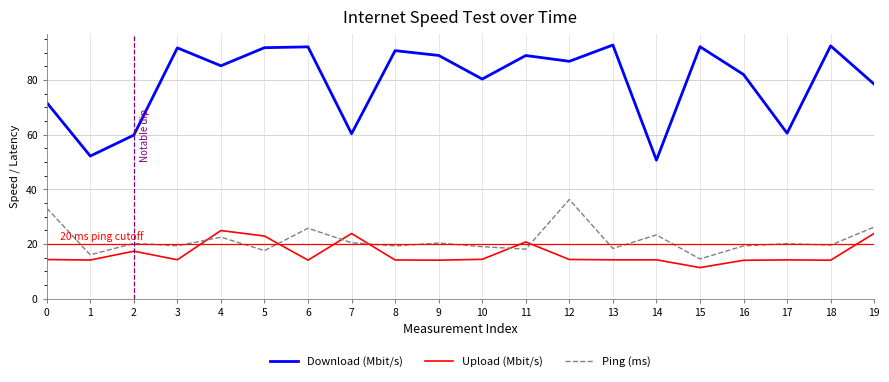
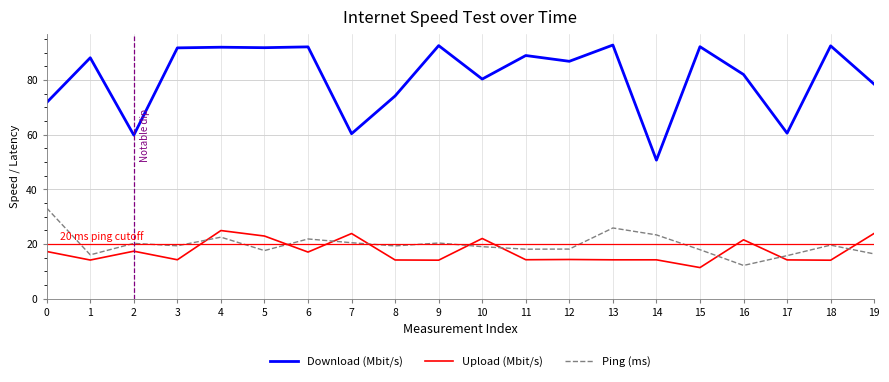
  {
    "Download (Mbit/s)": {
      "0": 72,
-     "1": 52,
+     "1": 88,
      "2": 60,
      "3": 92,
-     "4": 85,
+     "4": 92,
      "5": 92,
      "6": 92,
      "7": 60,
-     "8": 91,
-     "9": 89,
+     "8": 74,
+     "9": 93,
      "10": 80,
      "11": 89,
      "12": 87,
      "13": 93,
      "14": 51,
      "15": 92,
      "16": 82,
      "17": 61,
      "18": 93,
      "19": 79
    },
    "Upload (Mbit/s)": {
-     "0": 14,
+     "0": 17,
      "1": 14,
      "2": 17,
      "3": 14,
      "4": 25,
      "5": 23,
-     "6": 14,
+     "6": 17,
      "7": 24,
      "8": 14,
      "9": 14,
-     "10": 14,
-     "11": 21,
+     "10": 22,
+     "11": 14,
      "12": 14,
      "13": 14,
      "14": 14,
      "15": 11,
-     "16": 14,
+     "16": 22,
      "17": 14,
      "18": 14,
      "19": 24
    },
    "Ping (ms)": {
      "0": 33,
      "1": 16,
      "3": 19,
      "4": 22,
      "5": 18,
-     "6": 26,
+     "6": 22,
      "7": 20,
      "8": 19,
      "9": 20,
      "10": 19,
      "11": 18,
-     "12": 36,
-     "13": 18,
+     "12": 18,
+     "13": 26,
      "14": 23,
-     "15": 15,
-     "16": 19,
-     "17": 20,
+     "15": 18,
+     "16": 12,
+     "17": 16,
      "18": 20,
-     "19": 26
+     "19": 16
    }
  }
